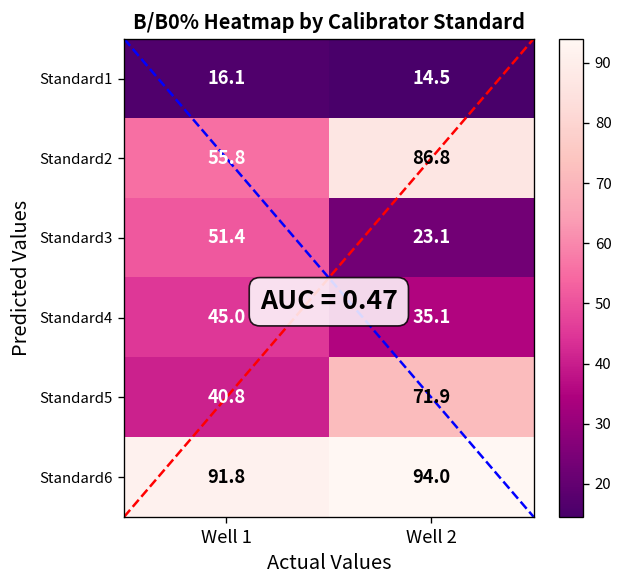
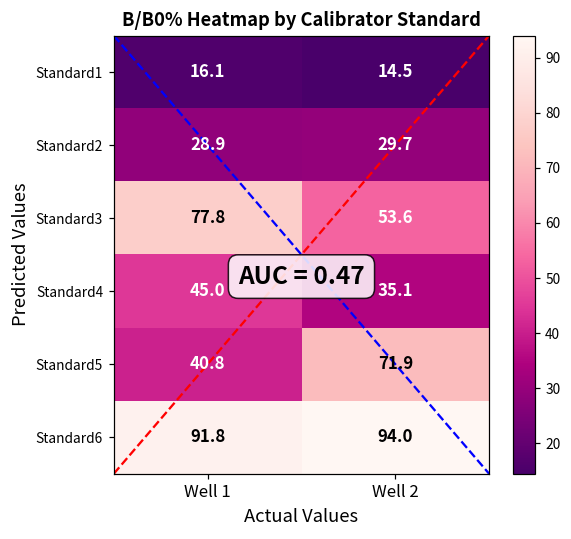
  {
    "Standard1": {
      "Well 1": 16.1,
      "Well 2": 14.5
    },
    "Standard2": {
-     "Well 1": 55.8,
-     "Well 2": 86.8
+     "Well 1": 28.9,
+     "Well 2": 29.7
    },
    "Standard3": {
-     "Well 1": 51.4,
-     "Well 2": 23.1
+     "Well 1": 77.8,
+     "Well 2": 53.6
    },
    "Standard4": {
      "Well 1": 45.0,
      "Well 2": 35.1
    },
    "Standard5": {
      "Well 1": 40.8,
      "Well 2": 71.9
    },
    "Standard6": {
      "Well 1": 91.8,
      "Well 2": 94.0
    }
  }
